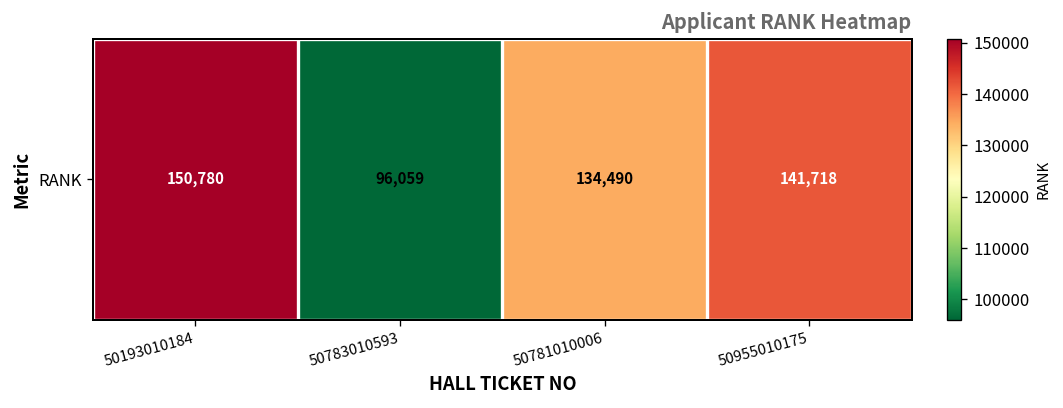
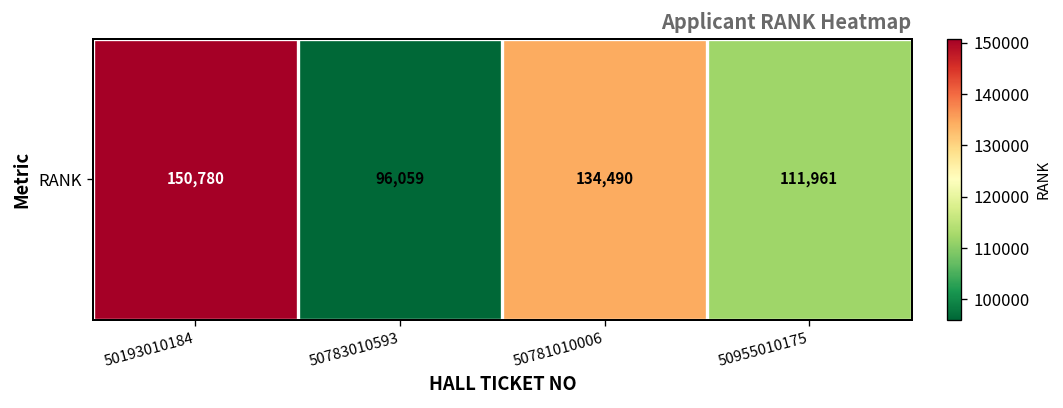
  {
    "RANK": {
      "50193010184": "150,780",
      "50783010593": "96,059",
      "50781010006": "134,490",
-     "50955010175": "141,718"
+     "50955010175": "111,961"
    }
  }
